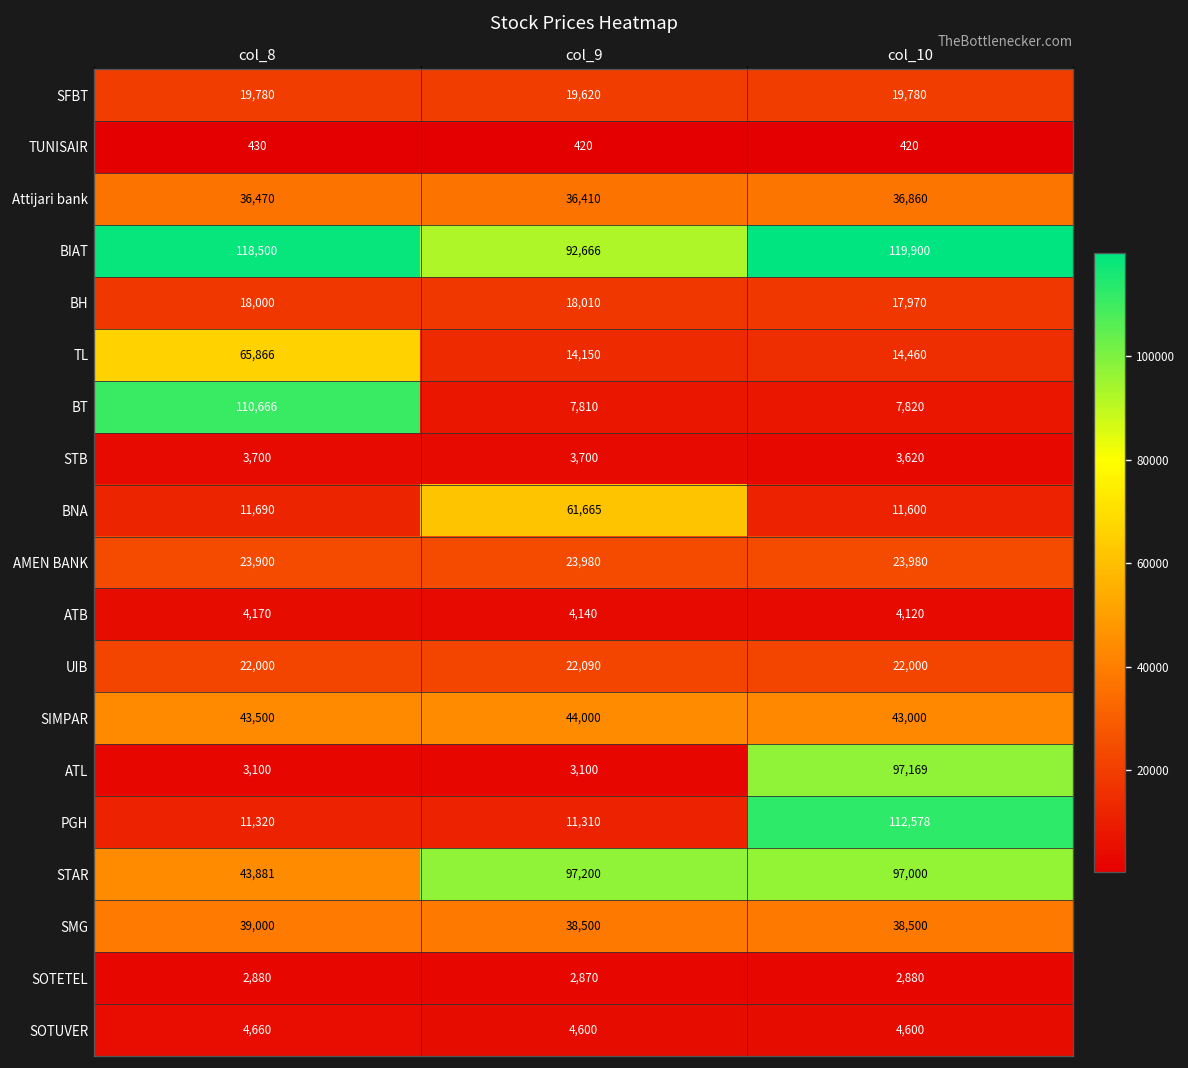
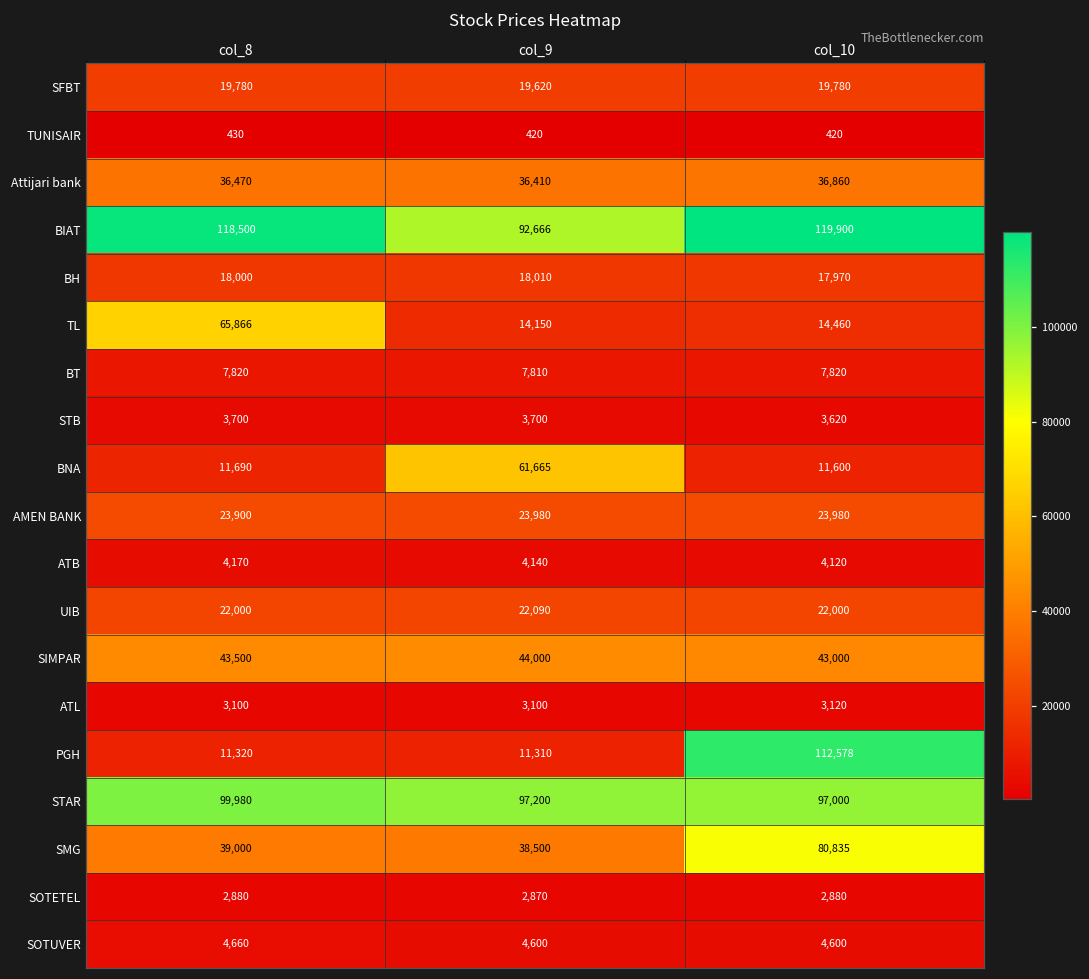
  {
    "SFBT": {
      "col_8": "19,780",
      "col_9": "19,620",
      "col_10": "19,780"
    },
    "TUNISAIR": {
      "col_8": "430",
      "col_9": "420",
      "col_10": "420"
    },
    "Attijari bank": {
      "col_8": "36,470",
      "col_9": "36,410",
      "col_10": "36,860"
    },
    "BIAT": {
      "col_8": "118,500",
      "col_9": "92,666",
      "col_10": "119,900"
    },
    "BH": {
      "col_8": "18,000",
      "col_9": "18,010",
      "col_10": "17,970"
    },
    "TL": {
      "col_8": "65,866",
      "col_9": "14,150",
      "col_10": "14,460"
    },
    "BT": {
-     "col_8": "110,666",
+     "col_8": "7,820",
      "col_9": "7,810",
      "col_10": "7,820"
    },
    "STB": {
      "col_8": "3,700",
      "col_9": "3,700",
      "col_10": "3,620"
    },
    "BNA": {
      "col_8": "11,690",
      "col_9": "61,665",
      "col_10": "11,600"
    },
    "AMEN BANK": {
      "col_8": "23,900",
      "col_9": "23,980",
      "col_10": "23,980"
    },
    "ATB": {
      "col_8": "4,170",
      "col_9": "4,140",
      "col_10": "4,120"
    },
    "UIB": {
      "col_8": "22,000",
      "col_9": "22,090",
      "col_10": "22,000"
    },
    "SIMPAR": {
      "col_8": "43,500",
      "col_9": "44,000",
      "col_10": "43,000"
    },
    "ATL": {
      "col_8": "3,100",
      "col_9": "3,100",
-     "col_10": "97,169"
+     "col_10": "3,120"
    },
    "PGH": {
      "col_8": "11,320",
      "col_9": "11,310",
      "col_10": "112,578"
    },
    "STAR": {
-     "col_8": "43,881",
+     "col_8": "99,980",
      "col_9": "97,200",
      "col_10": "97,000"
    },
    "SMG": {
      "col_8": "39,000",
      "col_9": "38,500",
-     "col_10": "38,500"
+     "col_10": "80,835"
    },
    "SOTETEL": {
      "col_8": "2,880",
      "col_9": "2,870",
      "col_10": "2,880"
    },
    "SOTUVER": {
      "col_8": "4,660",
      "col_9": "4,600",
      "col_10": "4,600"
    }
  }
